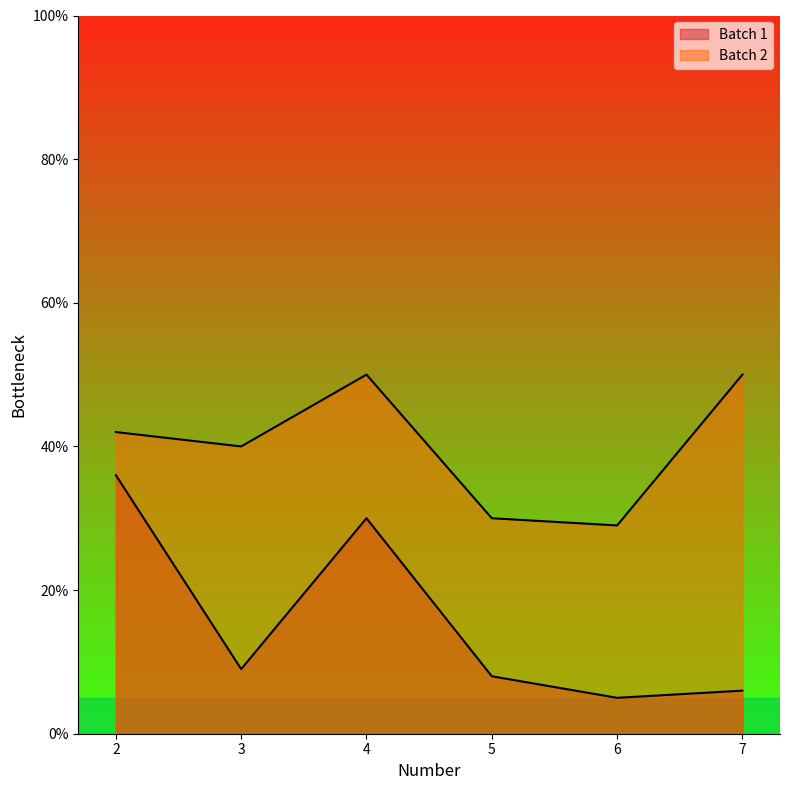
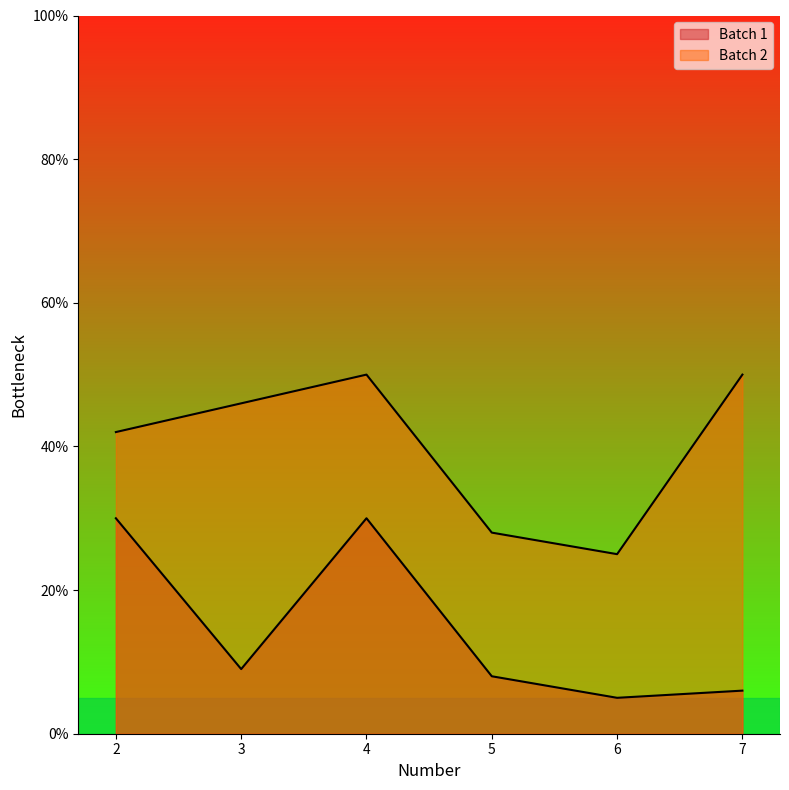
  {
    "Batch 1": {
-     "2": "36%",
+     "2": "30%",
      "3": "9%",
      "4": "30%",
      "5": "8%",
      "7": "6%"
    },
    "Batch 2": {
      "2": "42%",
-     "3": "40%",
+     "3": "46%",
      "4": "50%",
-     "5": "30%",
-     "6": "29%",
+     "5": "28%",
+     "6": "25%",
      "7": "50%"
    }
  }
